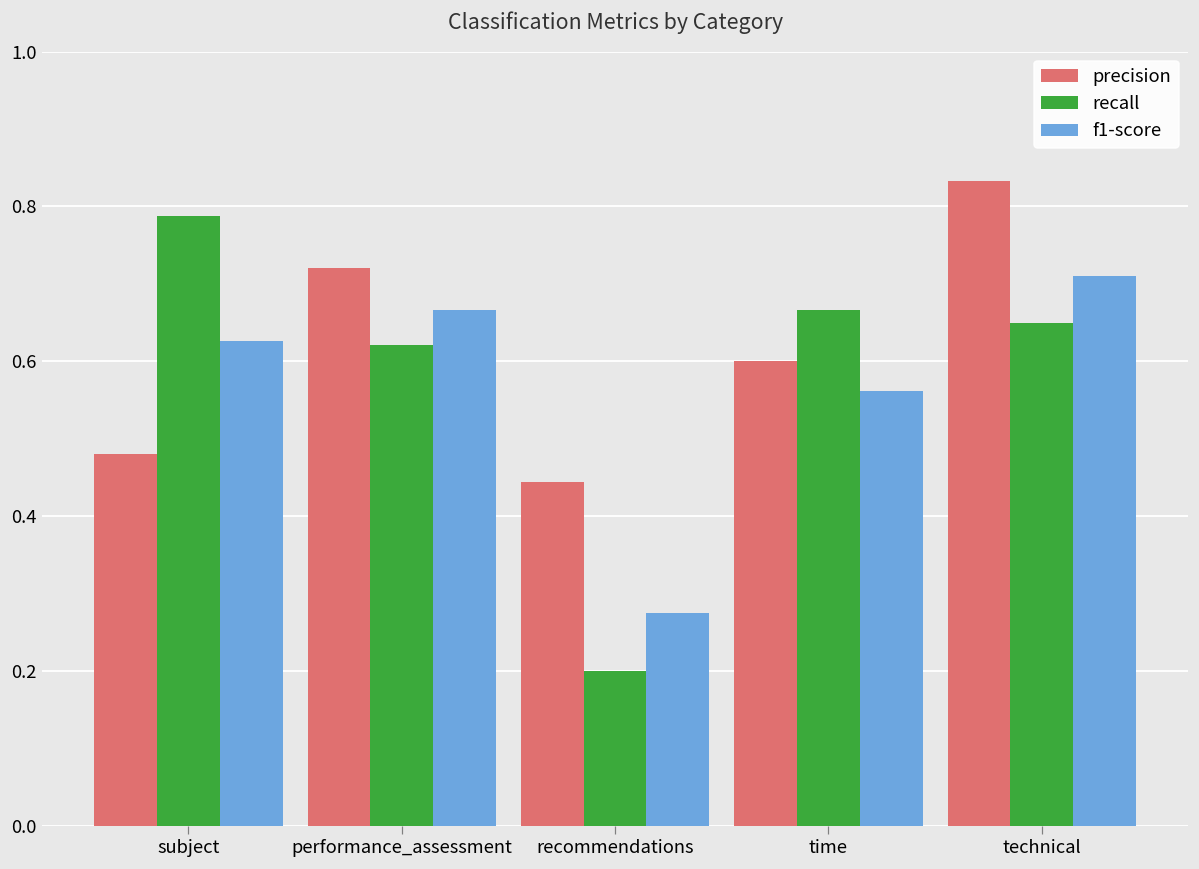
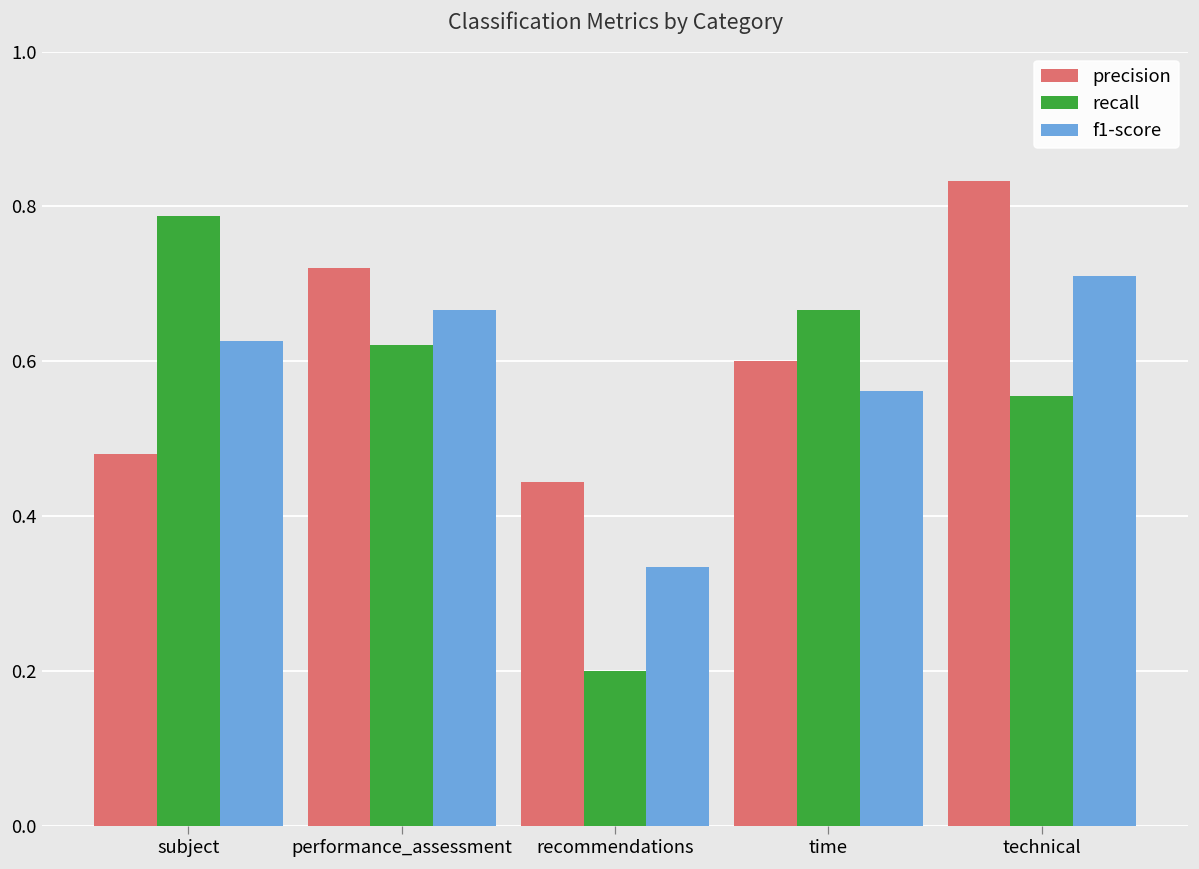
  {
    "precision": {
      "subject": 0.48,
      "performance_assessment": 0.72,
      "recommendations": 0.44,
      "time": 0.60,
      "technical": 0.83
    },
    "recall": {
      "subject": 0.79,
      "performance_assessment": 0.62,
      "recommendations": 0.20,
      "time": 0.67,
-     "technical": 0.65
+     "technical": 0.56
    },
    "f1-score": {
      "subject": 0.63,
      "performance_assessment": 0.67,
-     "recommendations": 0.28,
+     "recommendations": 0.33,
      "time": 0.56,
      "technical": 0.71
    }
  }
